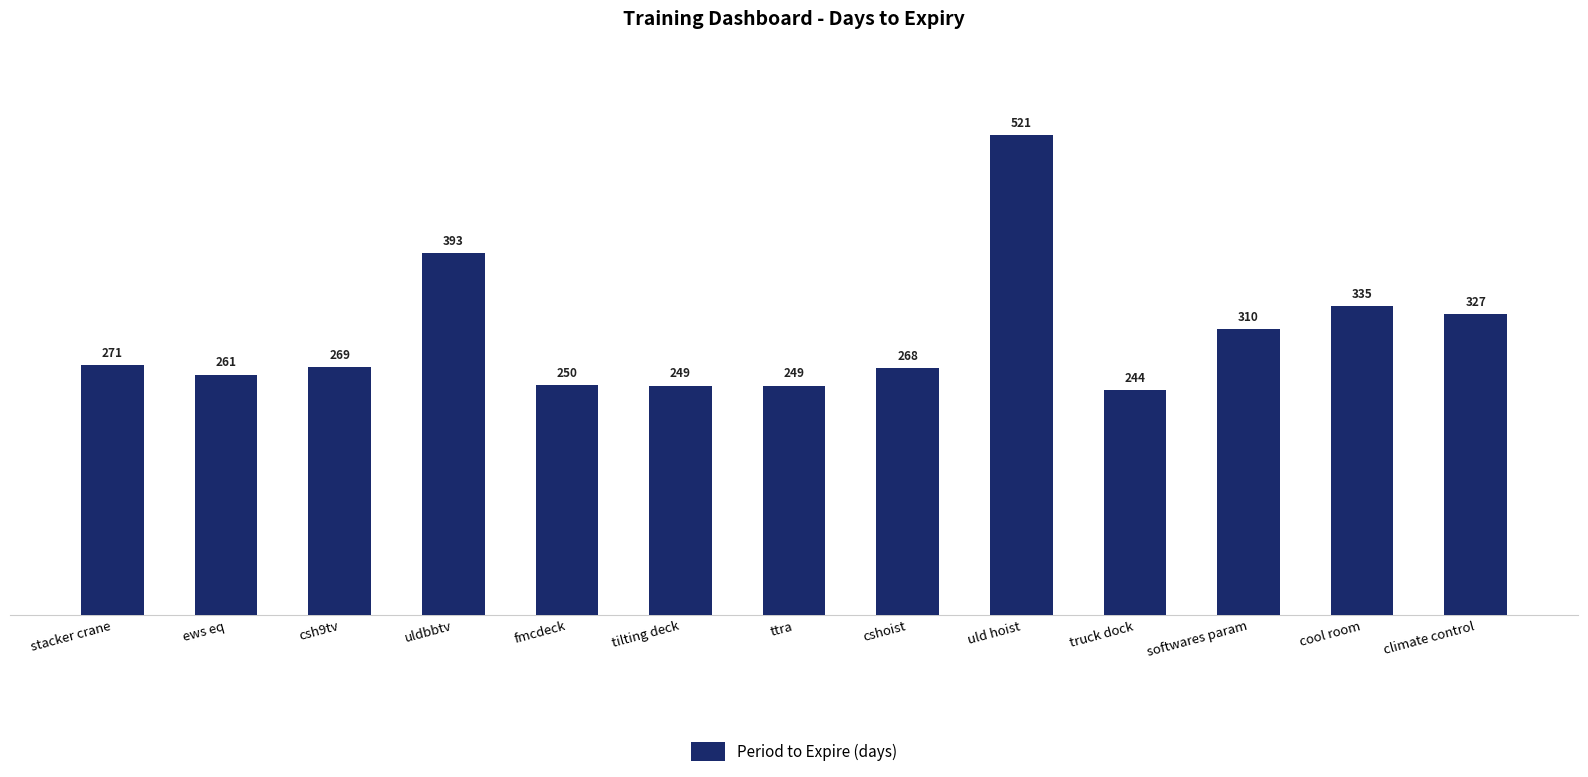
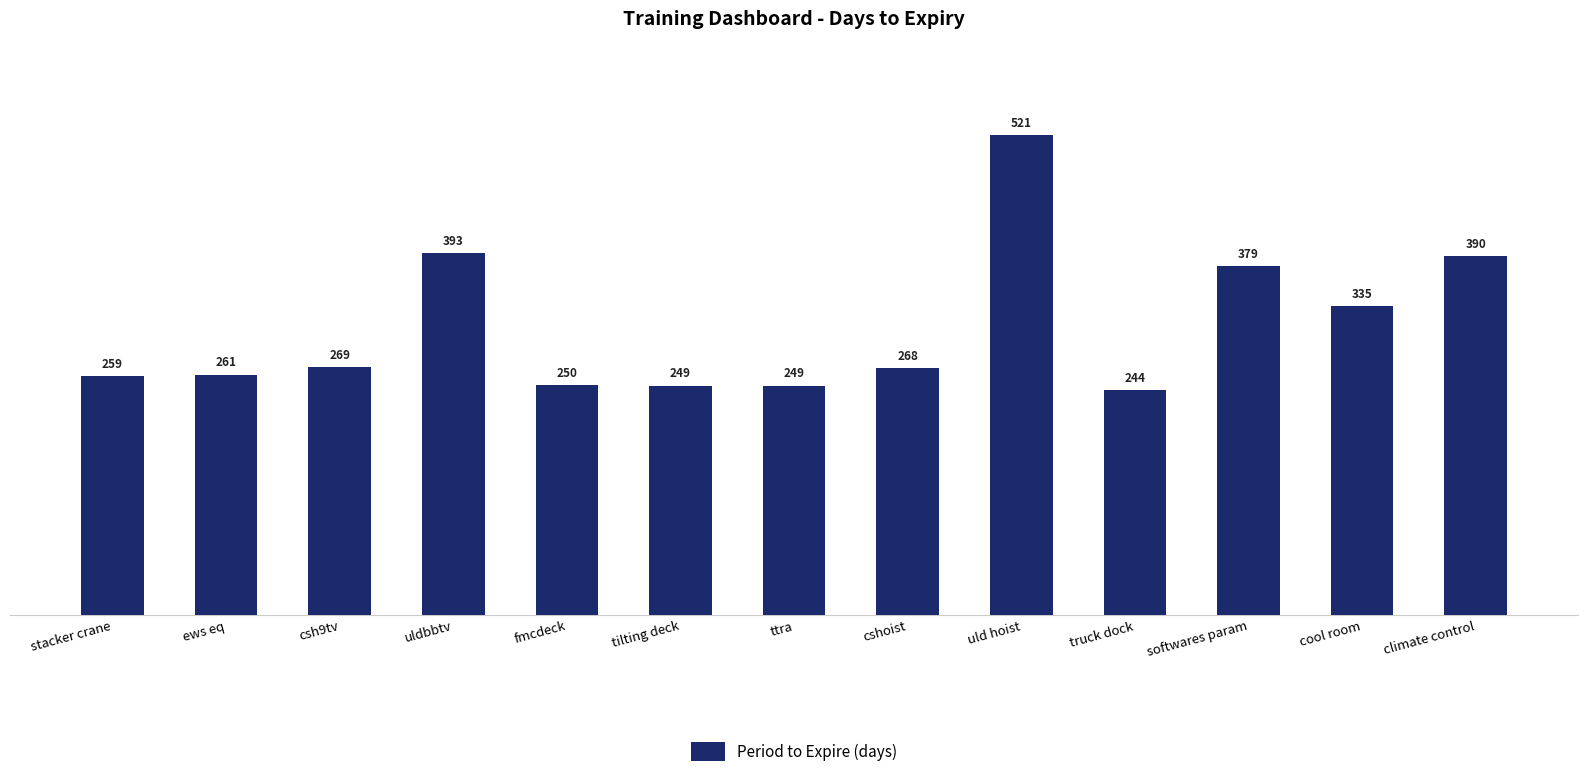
  {
-   "stacker crane": 271,
+   "stacker crane": 259,
    "ews eq": 261,
    "csh9tv": 269,
    "uldbbtv": 393,
    "fmcdeck": 250,
    "tilting deck": 249,
    "ttra": 249,
    "cshoist": 268,
    "uld hoist": 521,
    "truck dock": 244,
-   "softwares param": 310,
+   "softwares param": 379,
    "cool room": 335,
-   "climate control": 327
+   "climate control": 390
  }
